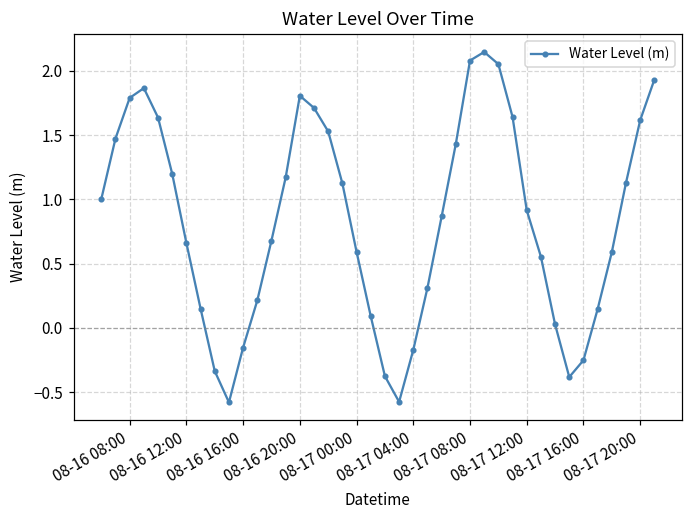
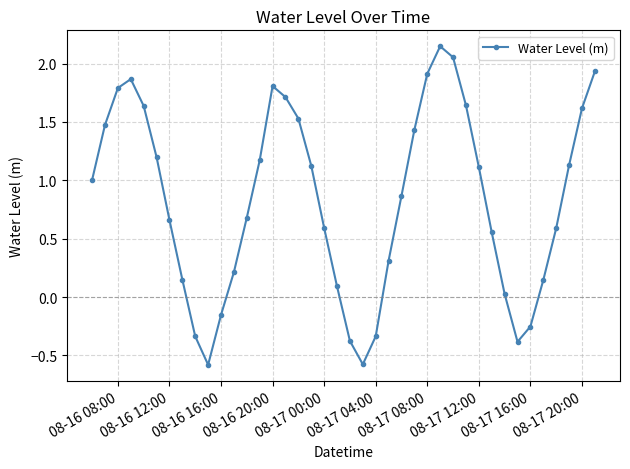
  {
    "08-16 08:00": 1.79,
    "08-16 12:00": 0.66,
    "08-16 16:00": -0.15,
    "08-16 20:00": 1.81,
    "08-17 00:00": 0.59,
-   "08-17 04:00": -0.17,
-   "08-17 08:00": 2.08,
-   "08-17 12:00": 0.92,
+   "08-17 04:00": -0.34,
+   "08-17 08:00": 1.91,
+   "08-17 12:00": 1.11,
    "08-17 16:00": -0.25,
    "08-17 20:00": 1.62
  }
